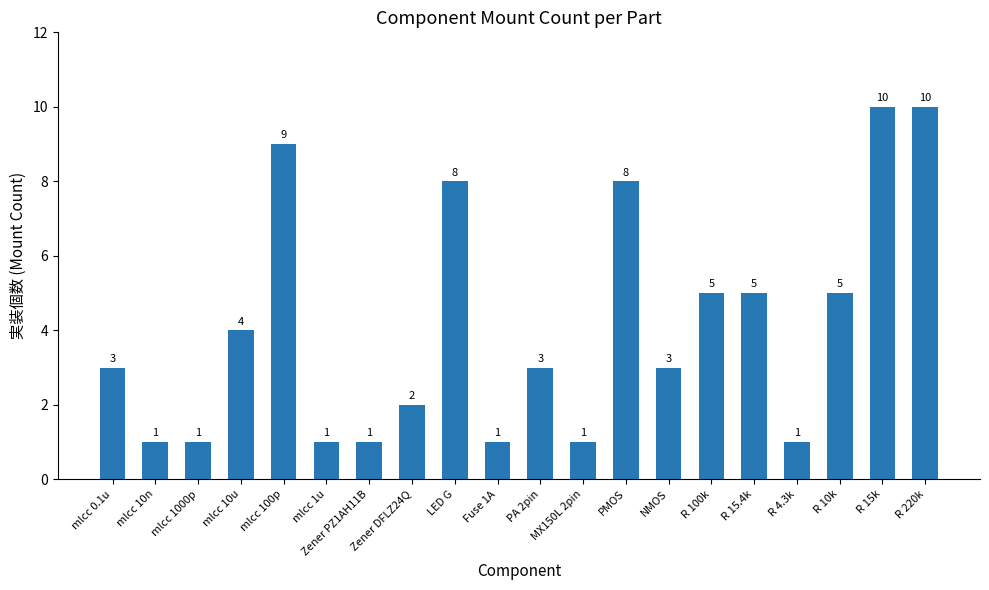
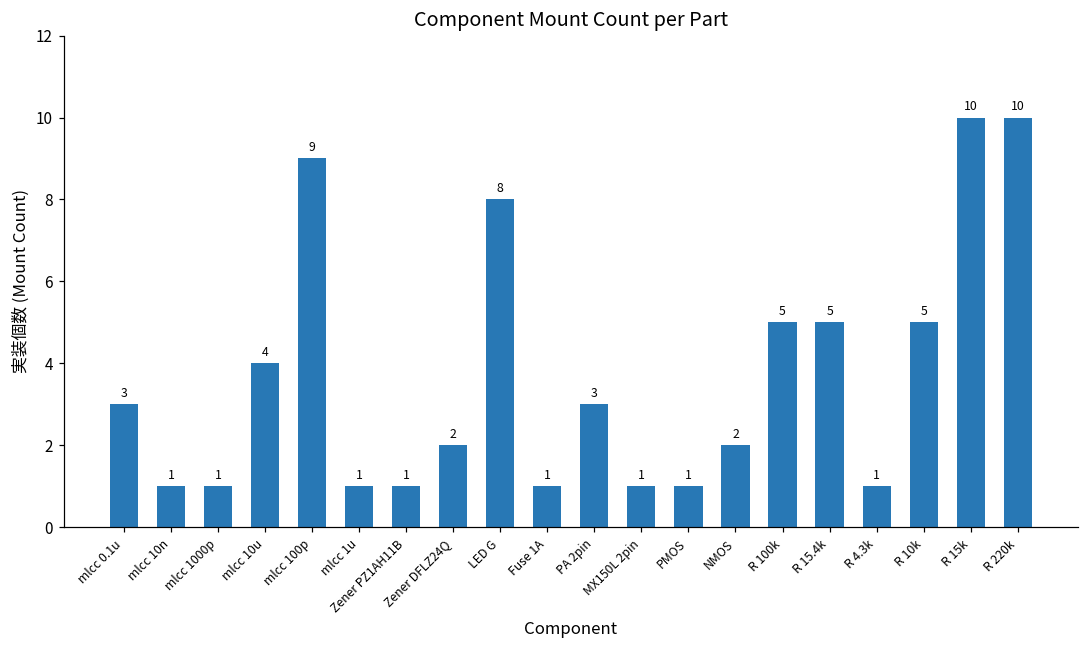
  {
    "mlcc 0.1u": 3,
    "mlcc 10n": 1,
    "mlcc 1000p": 1,
    "mlcc 10u": 4,
    "mlcc 100p": 9,
    "mlcc 1u": 1,
    "Zener PZ1AH11B": 1,
    "Zener DFLZ24Q": 2,
    "LED G": 8,
    "Fuse 1A": 1,
    "PA 2pin": 3,
    "MX150L 2pin": 1,
-   "PMOS": 8,
-   "NMOS": 3,
+   "PMOS": 1,
+   "NMOS": 2,
    "R 100k": 5,
    "R 15.4k": 5,
    "R 4.3k": 1,
    "R 10k": 5,
    "R 15k": 10,
    "R 220k": 10
  }
